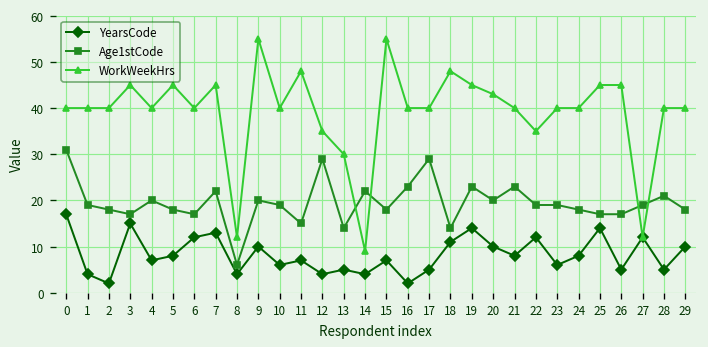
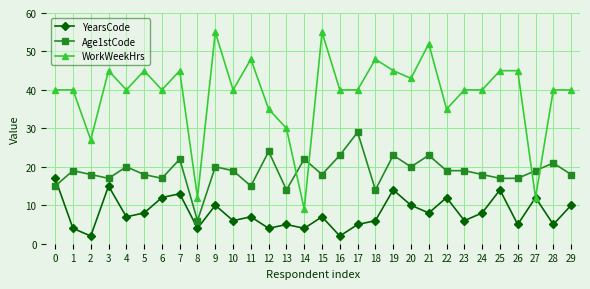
  {
    "YearsCode": {
      "0": 17,
      "1": 4,
      "2": 2,
      "3": 15,
      "4": 7,
      "5": 8,
      "6": 12,
      "7": 13,
      "8": 4,
      "9": 10,
      "10": 6,
      "11": 7,
      "12": 4,
      "13": 5,
      "14": 4,
      "15": 7,
      "16": 2,
      "17": 5,
-     "18": 11,
+     "18": 6,
      "19": 14,
      "20": 10,
      "21": 8,
      "22": 12,
      "23": 6,
      "24": 8,
      "25": 14,
      "26": 5,
      "28": 5,
      "29": 10
    },
    "Age1stCode": {
-     "0": 31,
+     "0": 15,
      "1": 19,
      "2": 18,
      "3": 17,
      "4": 20,
      "5": 18,
      "6": 17,
      "7": 22,
      "8": 6,
      "9": 20,
      "10": 19,
      "11": 15,
-     "12": 29,
+     "12": 24,
      "13": 14,
      "14": 22,
      "15": 18,
      "16": 23,
      "17": 29,
      "18": 14,
      "19": 23,
      "20": 20,
      "21": 23,
      "22": 19,
      "23": 19,
      "24": 18,
      "25": 17,
      "26": 17,
      "27": 19,
      "28": 21,
      "29": 18
    },
    "WorkWeekHrs": {
      "0": 40,
      "1": 40,
-     "2": 40,
+     "2": 27,
      "3": 45,
      "4": 40,
      "5": 45,
      "6": 40,
      "7": 45,
      "8": 12,
      "9": 55,
      "10": 40,
      "11": 48,
      "12": 35,
      "13": 30,
      "14": 9,
      "15": 55,
      "16": 40,
      "17": 40,
      "18": 48,
      "19": 45,
      "20": 43,
-     "21": 40,
+     "21": 52,
      "22": 35,
      "23": 40,
      "24": 40,
      "25": 45,
      "26": 45,
      "28": 40,
      "29": 40
    }
  }
